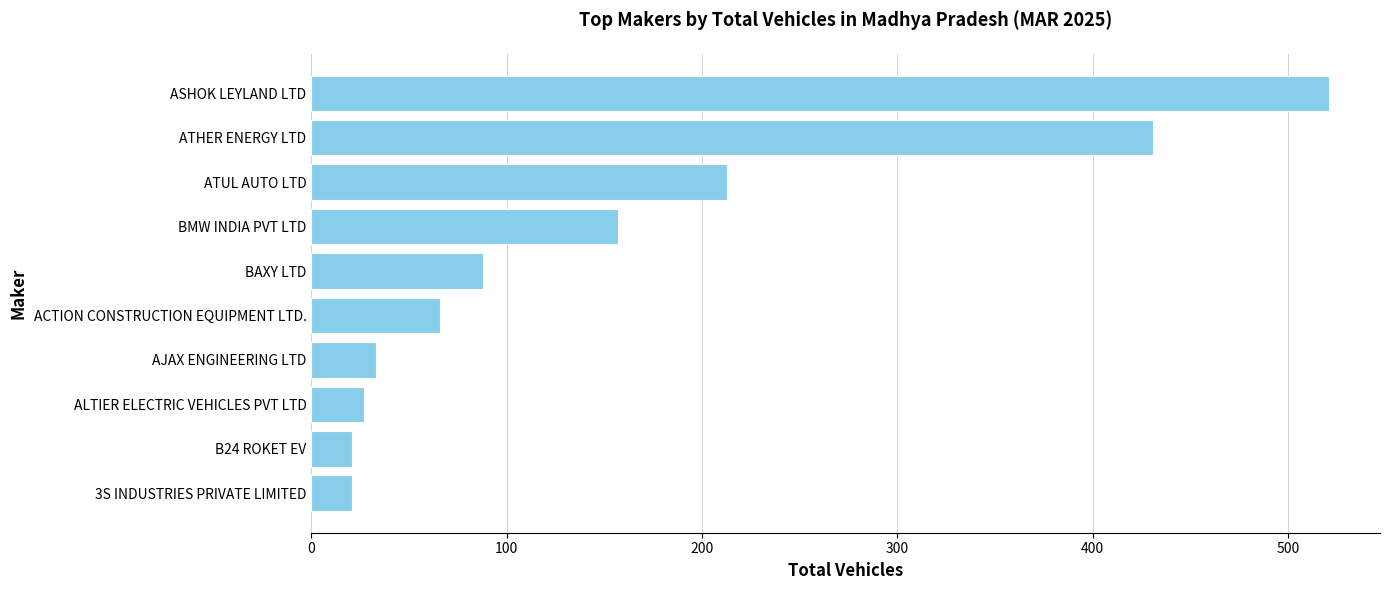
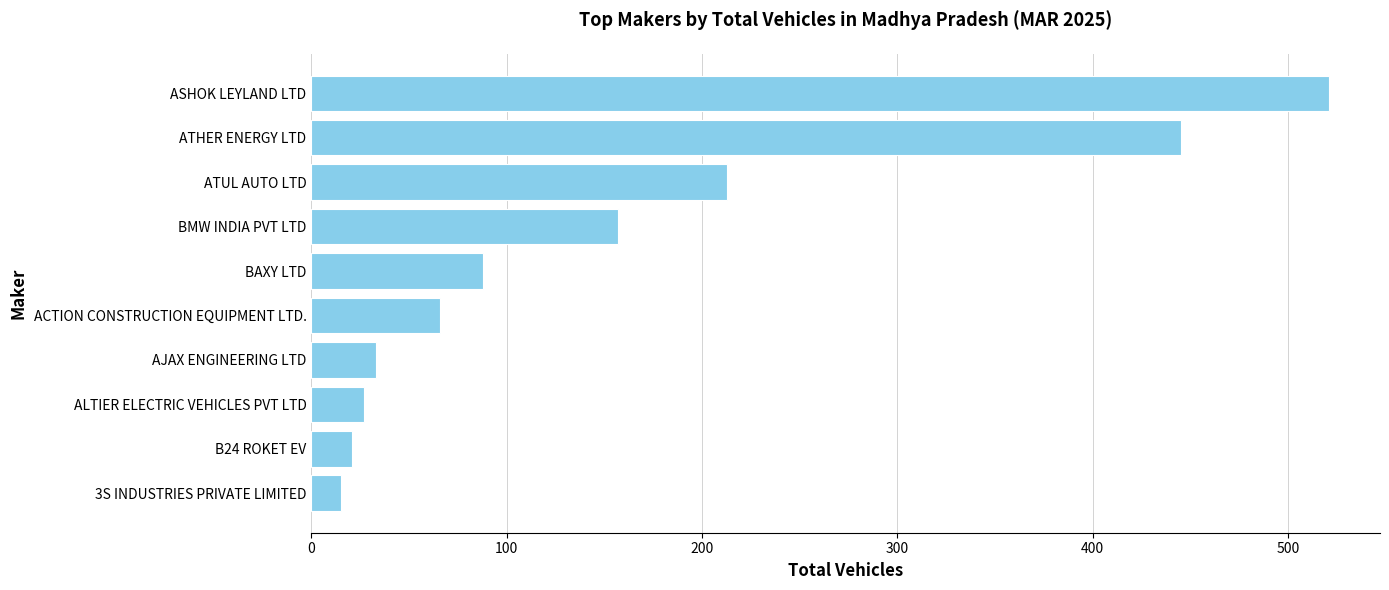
  {
    "ASHOK LEYLAND LTD": 521,
-   "ATHER ENERGY LTD": 431,
+   "ATHER ENERGY LTD": 445,
    "ATUL AUTO LTD": 213,
    "BMW INDIA PVT LTD": 157,
    "BAXY LTD": 88,
    "ACTION CONSTRUCTION EQUIPMENT LTD.": 66,
    "AJAX ENGINEERING LTD": 33,
    "ALTIER ELECTRIC VEHICLES PVT LTD": 27,
    "B24 ROKET EV": 21,
-   "3S INDUSTRIES PRIVATE LIMITED": 21
+   "3S INDUSTRIES PRIVATE LIMITED": 15
  }
